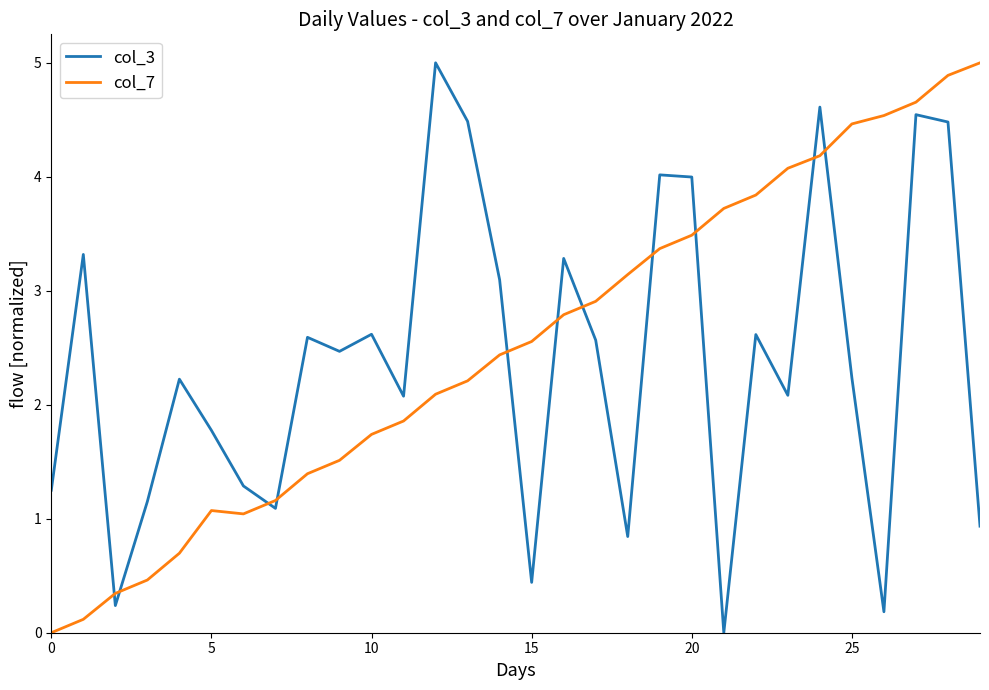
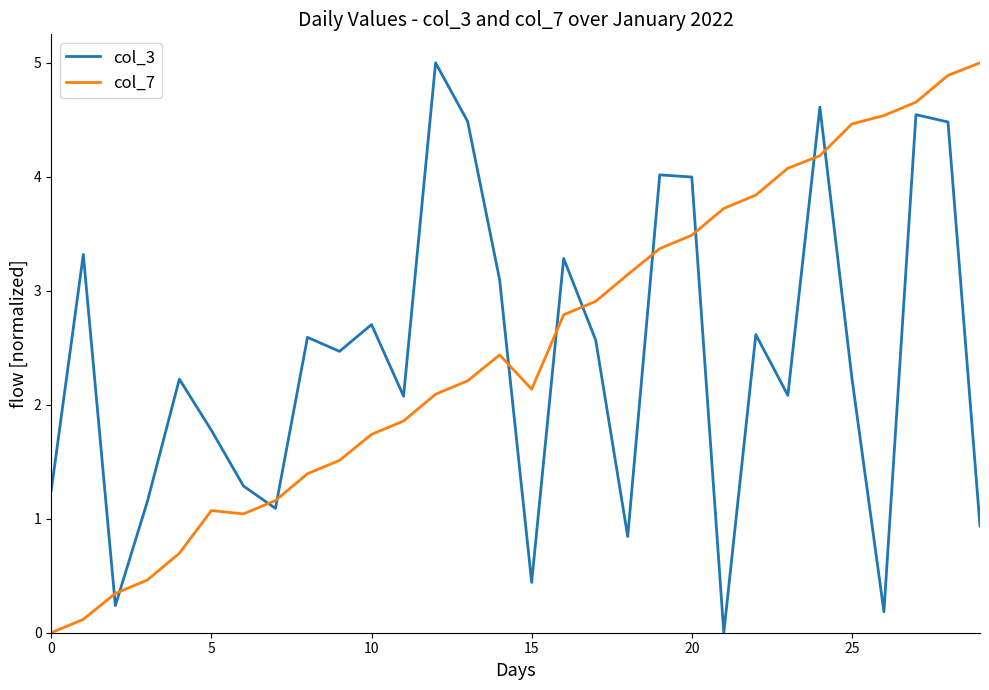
  {
    "col_3": {
      "0": 1.25,
      "5": 1.78,
-     "10": 2.62,
+     "10": 2.70,
      "15": 0.44,
      "20": 4.00,
      "25": 2.23
    },
    "col_7": {
      "0": 0.00,
      "5": 1.07,
      "10": 1.74,
-     "15": 2.56,
+     "15": 2.14,
      "20": 3.49,
      "25": 4.46
    }
  }
